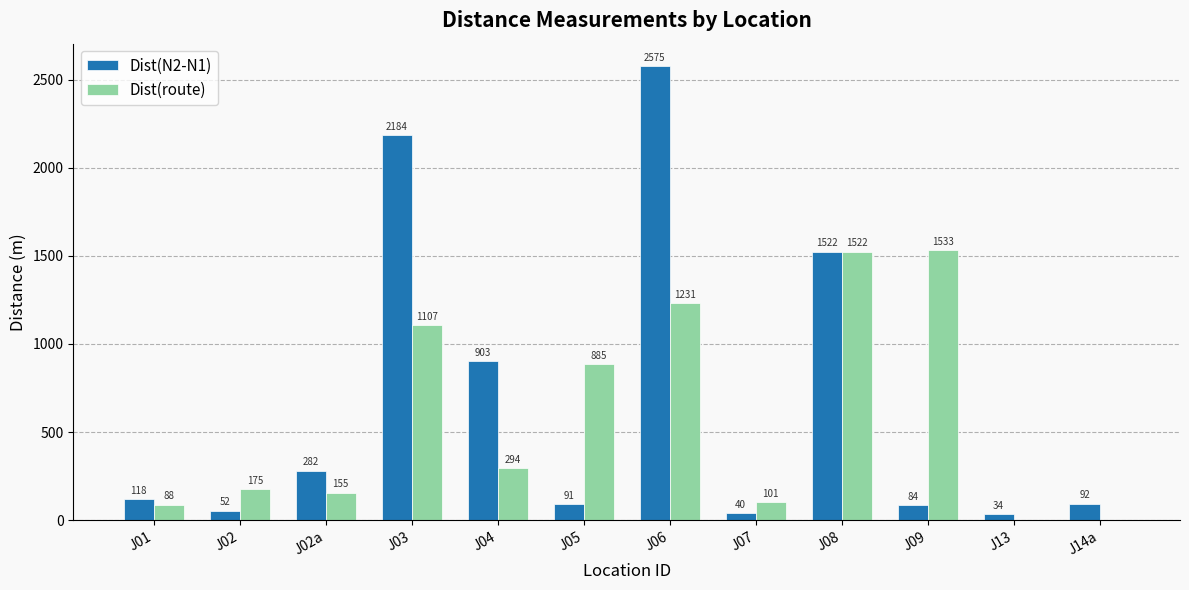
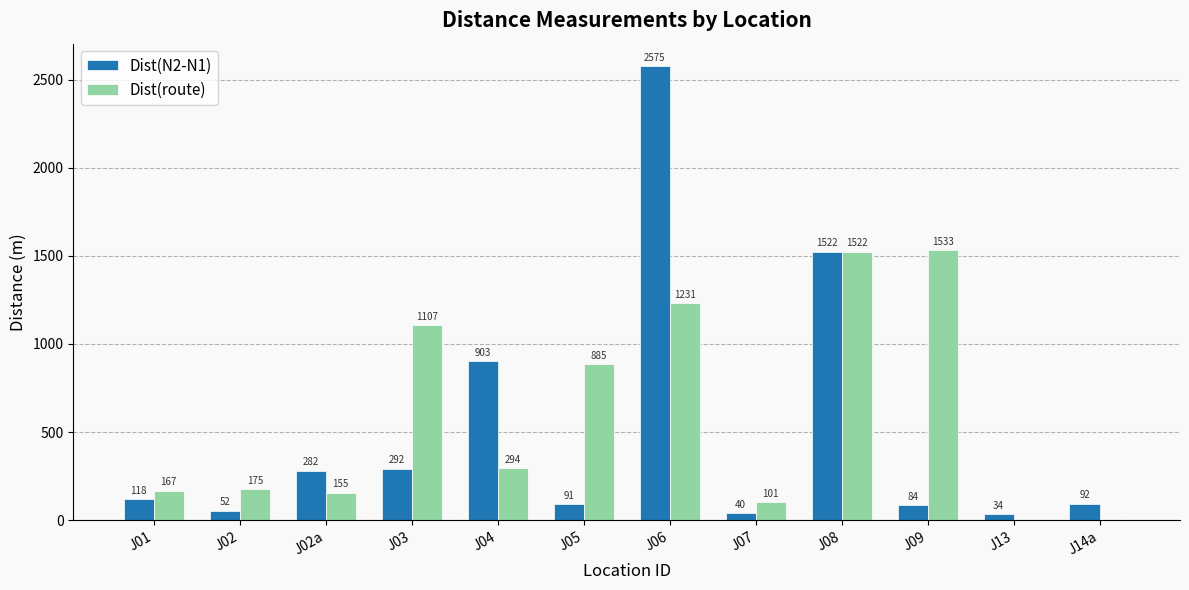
  {
    "Dist(N2-N1)": {
      "J01": 118,
      "J02": 52,
      "J02a": 282,
-     "J03": 2184,
+     "J03": 292,
      "J04": 903,
      "J05": 91,
      "J06": 2575,
      "J07": 40,
      "J08": 1522,
      "J09": 84,
      "J13": 34,
      "J14a": 92
    },
    "Dist(route)": {
-     "J01": 88,
+     "J01": 167,
      "J02": 175,
      "J02a": 155,
      "J03": 1107,
      "J04": 294,
      "J05": 885,
      "J06": 1231,
      "J07": 101,
      "J08": 1522,
      "J09": 1533
    }
  }
